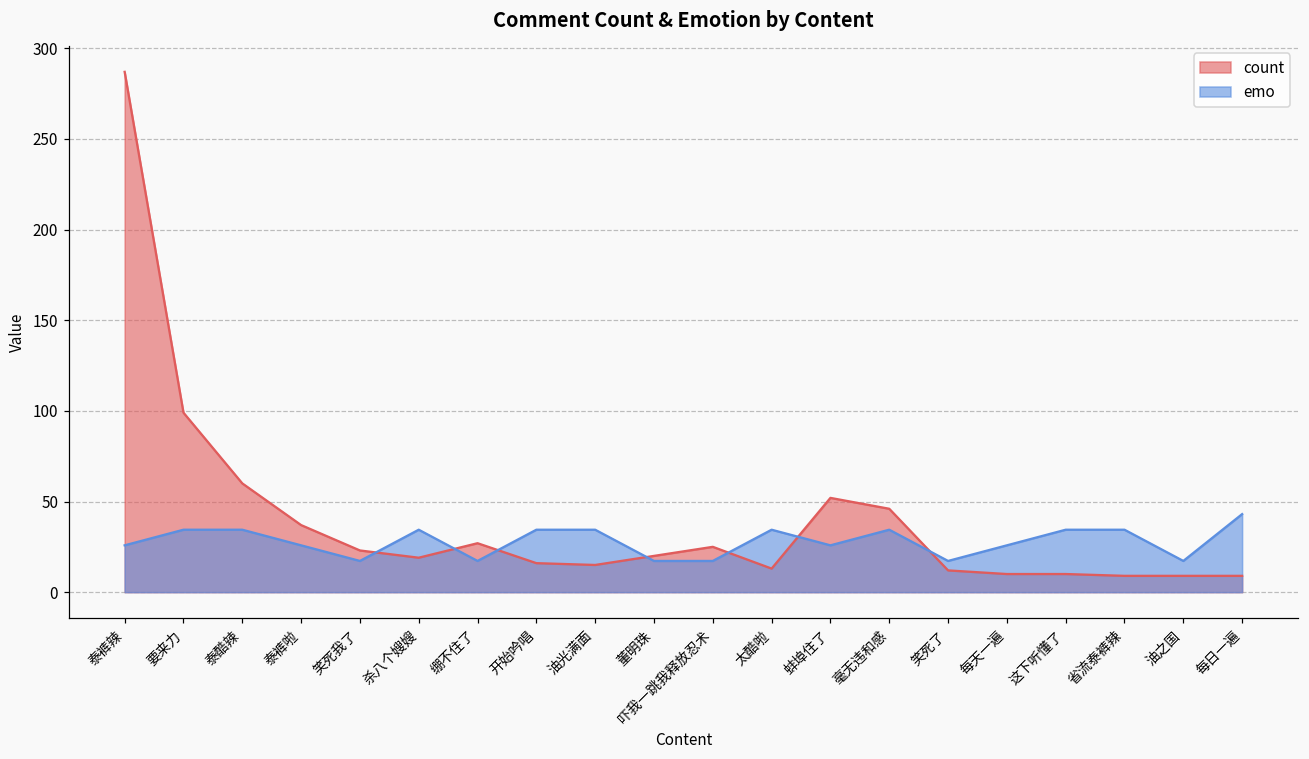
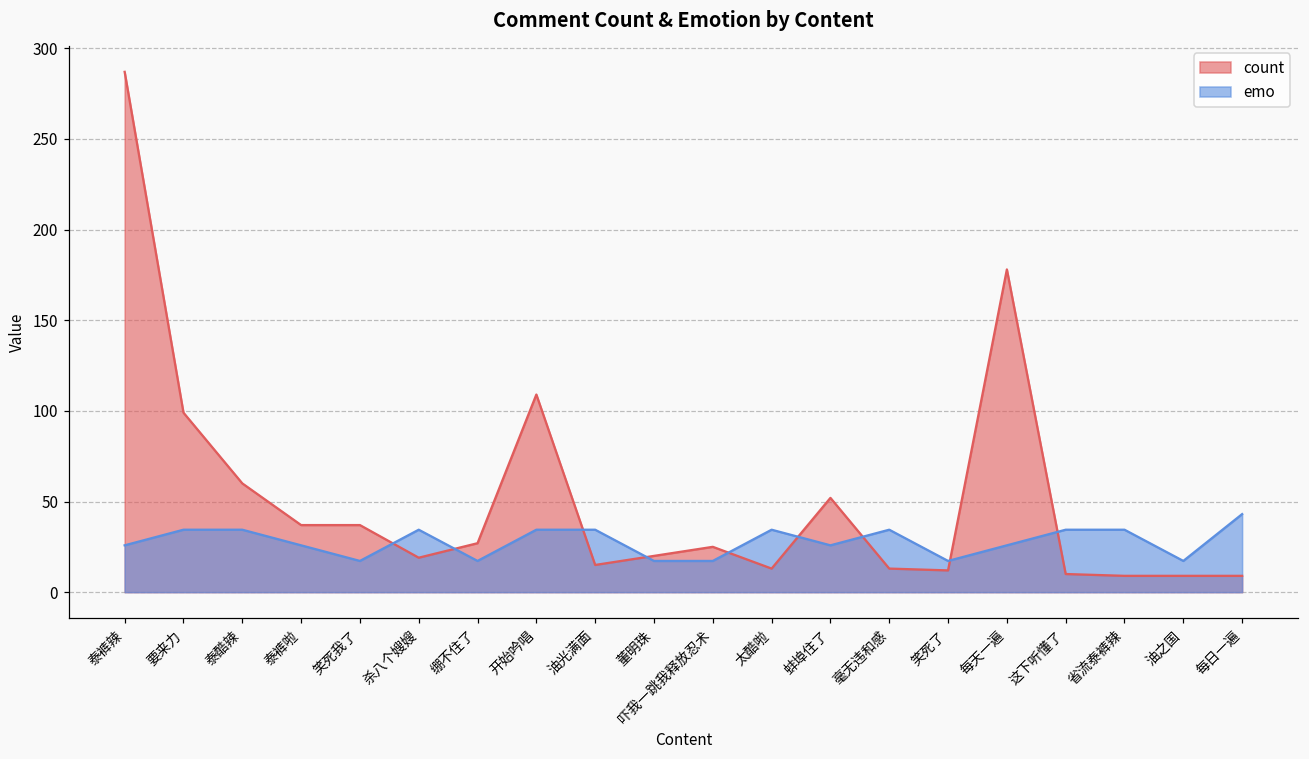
  {
    "count": {
      "泰裤辣": 287,
      "要来力": 99,
      "泰酷辣": 60,
      "泰裤啦": 37,
-     "笑死我了": 23,
+     "笑死我了": 37,
      "杀八个嫂嫂": 19,
      "绷不住了": 27,
-     "开始吟唱": 16,
+     "开始吟唱": 109,
      "油光满面": 15,
      "董明珠": 20,
      "吓我一跳我释放忍术": 25,
      "太酷啦": 13,
      "蚌埠住了": 52,
-     "毫无违和感": 46,
+     "毫无违和感": 13,
      "笑死了": 12,
-     "每天一遍": 10,
+     "每天一遍": 178,
      "这下听懂了": 10,
      "省流泰裤辣": 9,
      "油之国": 9,
      "每日一遍": 9
    },
    "emo": {
      "泰裤辣": 26,
      "要来力": 34,
      "泰酷辣": 34,
      "泰裤啦": 26,
      "笑死我了": 17,
      "杀八个嫂嫂": 34,
      "绷不住了": 17,
      "开始吟唱": 34,
      "油光满面": 34,
      "董明珠": 17,
      "吓我一跳我释放忍术": 17,
      "太酷啦": 34,
      "蚌埠住了": 26,
      "毫无违和感": 34,
      "笑死了": 17,
      "每天一遍": 26,
      "这下听懂了": 34,
      "省流泰裤辣": 34,
      "油之国": 17,
      "每日一遍": 43
    }
  }
